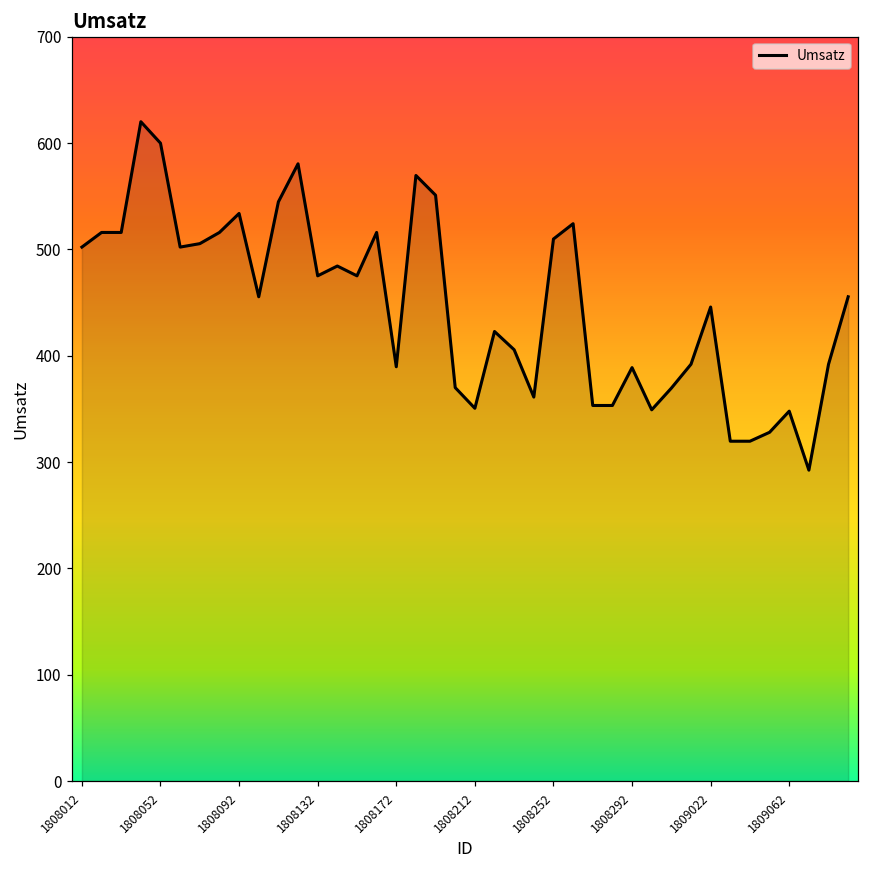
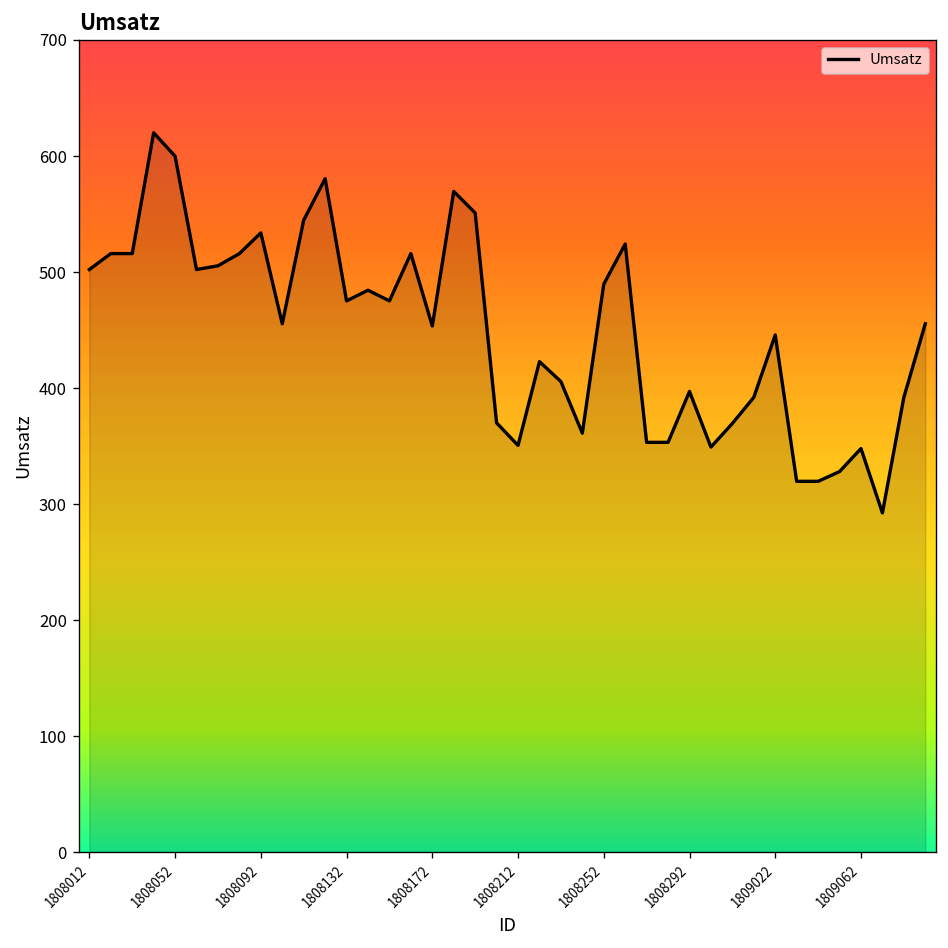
  {
    "1808012": 500,
    "1808052": 600,
    "1808092": 530,
    "1808132": 480,
-   "1808172": 390,
+   "1808172": 450,
    "1808212": 350,
-   "1808252": 510,
-   "1808292": 390,
+   "1808252": 490,
+   "1808292": 400,
    "1809022": 450,
    "1809062": 350
  }
